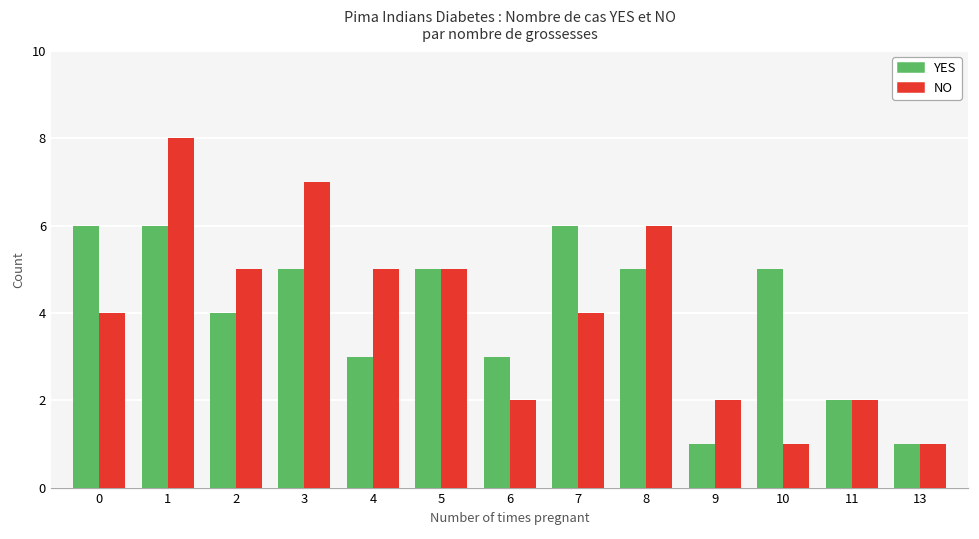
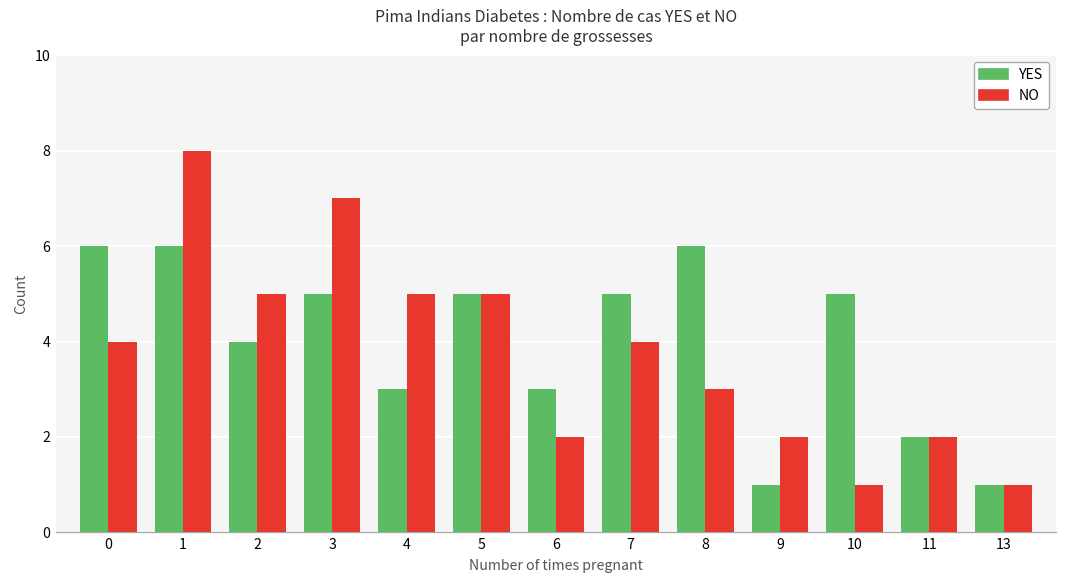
  {
    "YES": {
      "0": 6,
      "1": 6,
      "2": 4,
      "3": 5,
      "4": 3,
      "5": 5,
      "6": 3,
-     "7": 6,
-     "8": 5,
+     "7": 5,
+     "8": 6,
      "9": 1,
      "10": 5,
      "11": 2,
      "13": 1
    },
    "NO": {
      "0": 4,
      "1": 8,
      "2": 5,
      "3": 7,
      "4": 5,
      "5": 5,
      "6": 2,
      "7": 4,
-     "8": 6,
+     "8": 3,
      "9": 2,
      "10": 1,
      "11": 2,
      "13": 1
    }
  }
